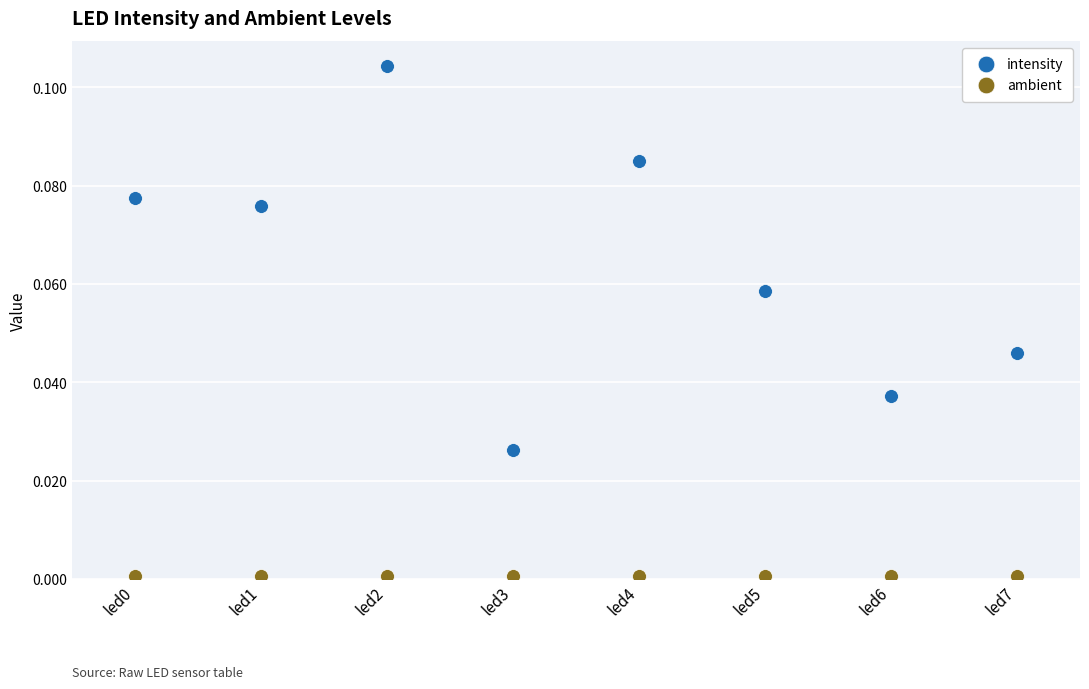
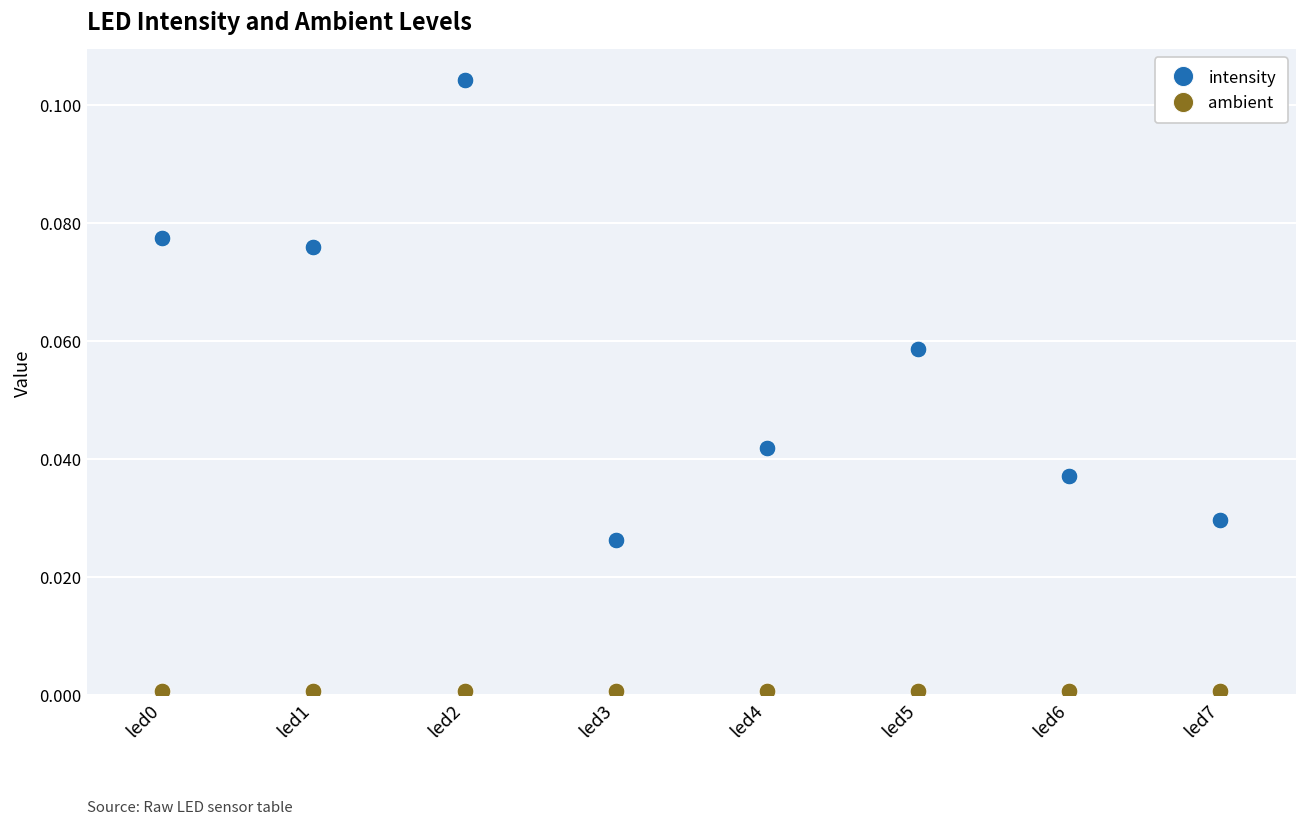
  {
    "intensity": {
      "led0": 0.077,
      "led1": 0.076,
      "led2": 0.104,
      "led3": 0.026,
-     "led4": 0.085,
+     "led4": 0.042,
      "led5": 0.059,
      "led6": 0.037,
-     "led7": 0.046
+     "led7": 0.030
    },
    "ambient": {
      "led0": 0.001,
      "led1": 0.001,
      "led2": 0.001,
      "led3": 0.001,
      "led4": 0.001,
      "led5": 0.001,
      "led6": 0.001,
      "led7": 0.001
    }
  }
